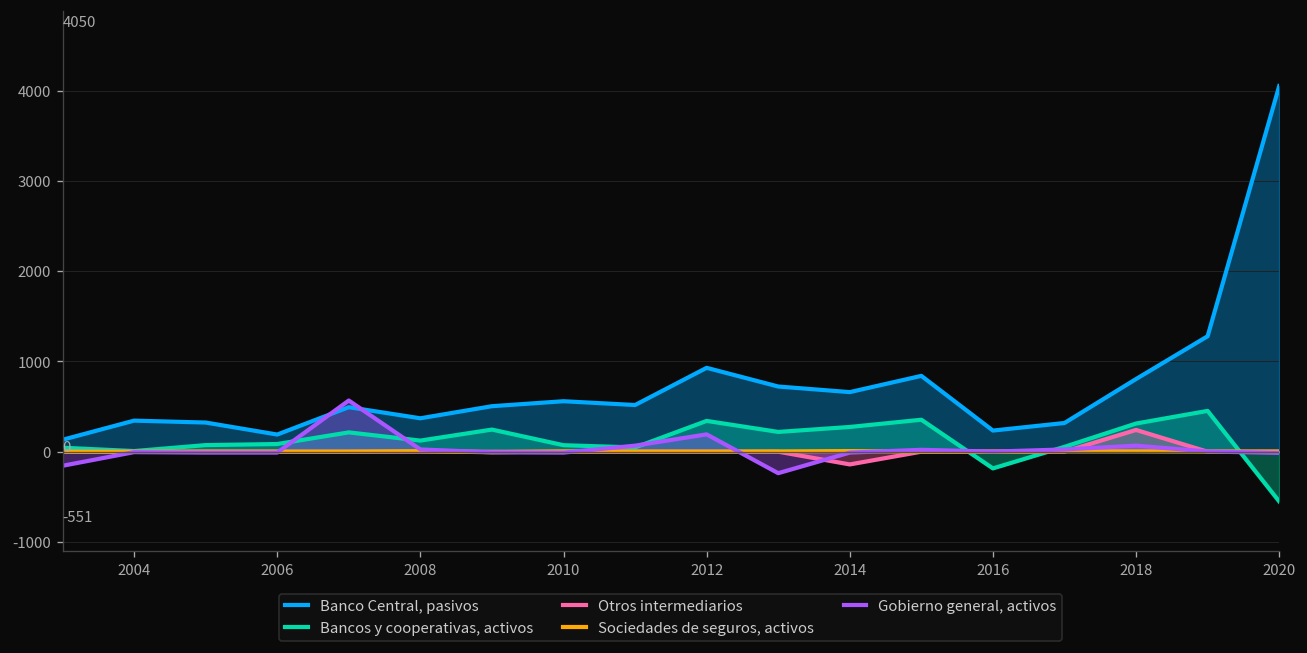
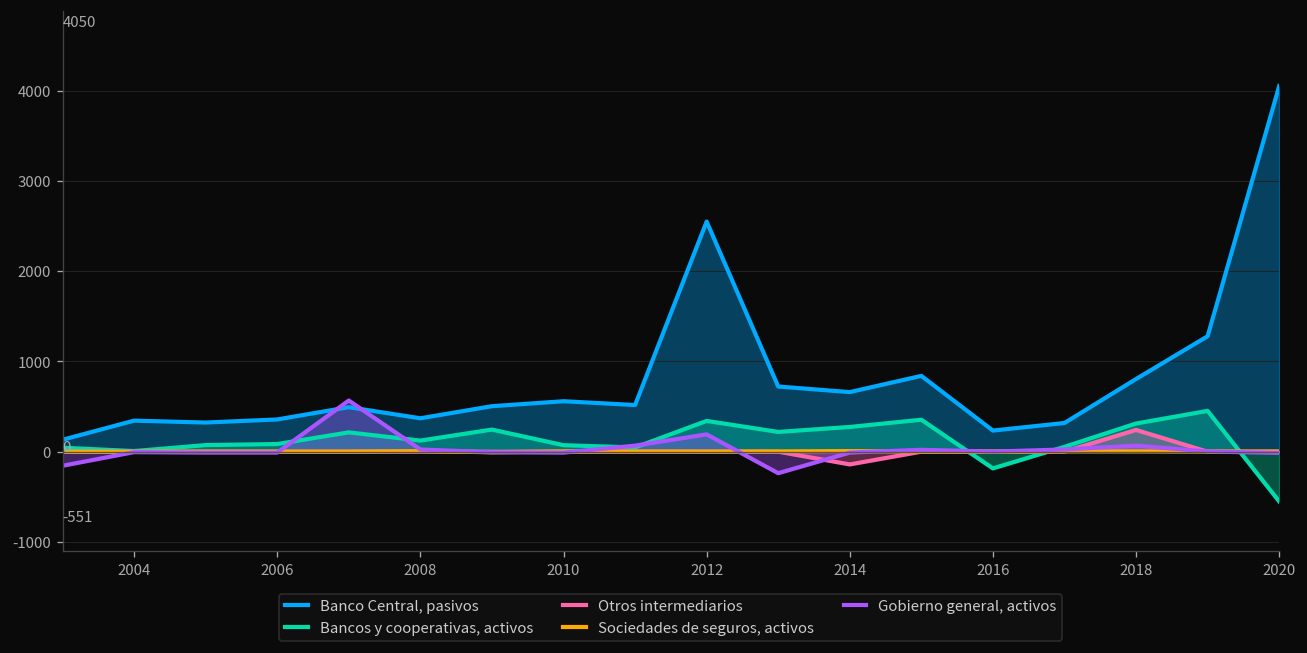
  {
    "Banco Central, pasivos": {
      "2004": 300,
-     "2006": 200,
+     "2006": 400,
      "2008": 400,
      "2010": 600,
-     "2012": 900,
+     "2012": 2500,
      "2014": 700,
      "2016": 200,
      "2018": 800,
      "2020": 4100
    }
  }
